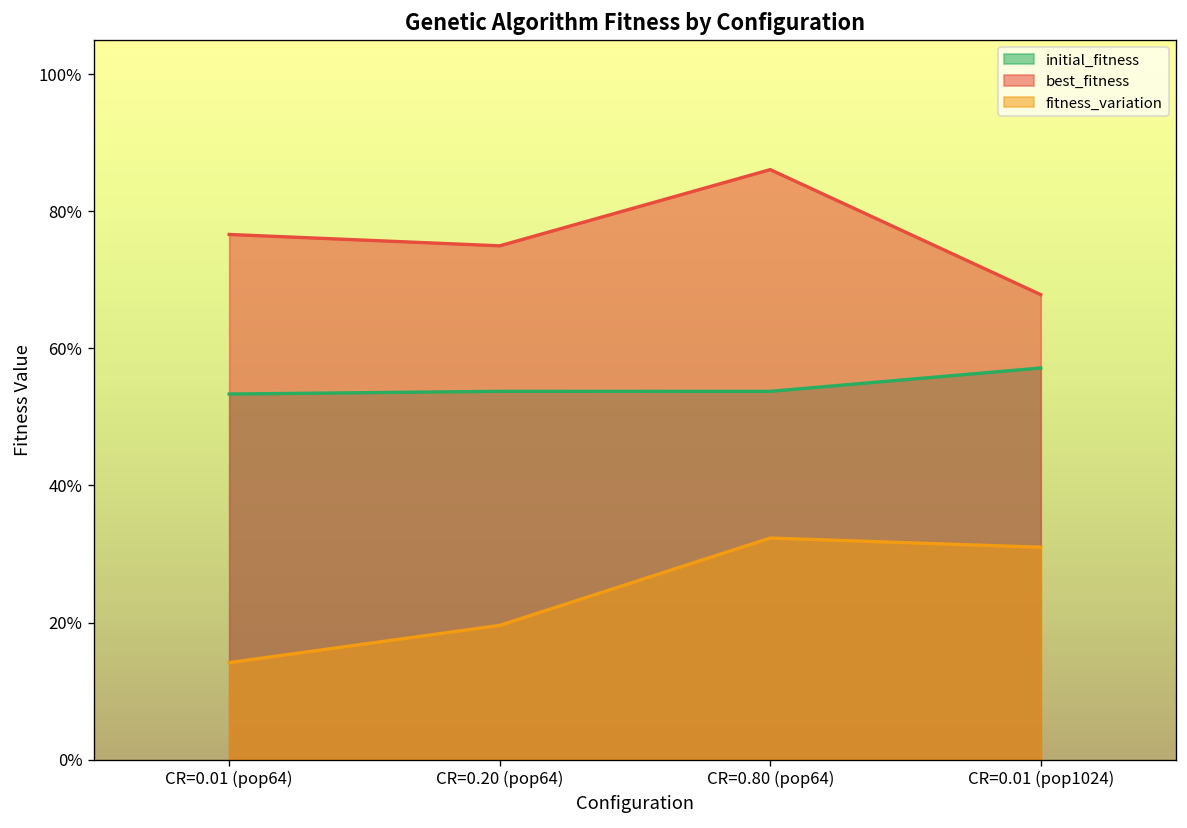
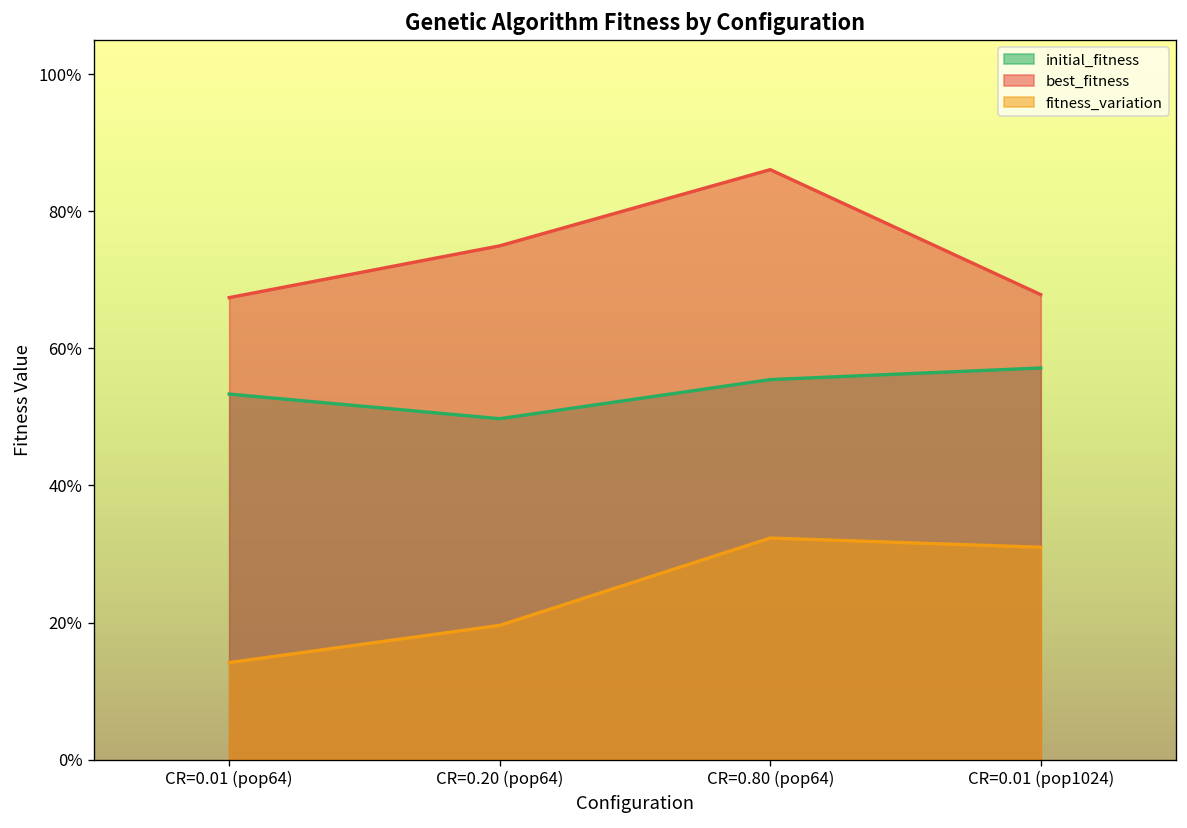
  {
    "initial_fitness": {
      "CR=0.01 (pop64)": "53%",
-     "CR=0.20 (pop64)": "54%",
-     "CR=0.80 (pop64)": "54%",
+     "CR=0.20 (pop64)": "50%",
+     "CR=0.80 (pop64)": "55%",
      "CR=0.01 (pop1024)": "57%"
    },
    "best_fitness": {
-     "CR=0.01 (pop64)": "77%",
+     "CR=0.01 (pop64)": "67%",
      "CR=0.20 (pop64)": "75%",
      "CR=0.80 (pop64)": "86%",
      "CR=0.01 (pop1024)": "68%"
    },
    "fitness_variation": {
      "CR=0.01 (pop64)": "14%",
      "CR=0.20 (pop64)": "20%",
      "CR=0.80 (pop64)": "32%",
      "CR=0.01 (pop1024)": "31%"
    }
  }
